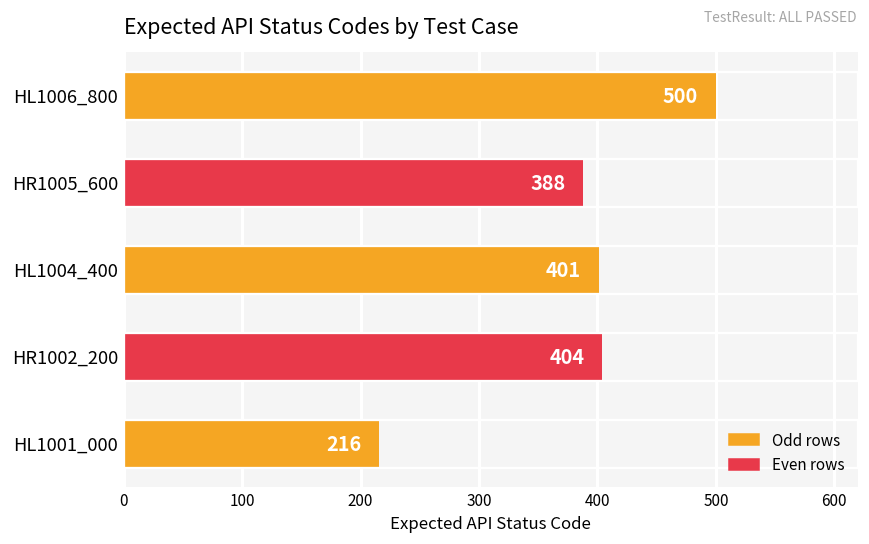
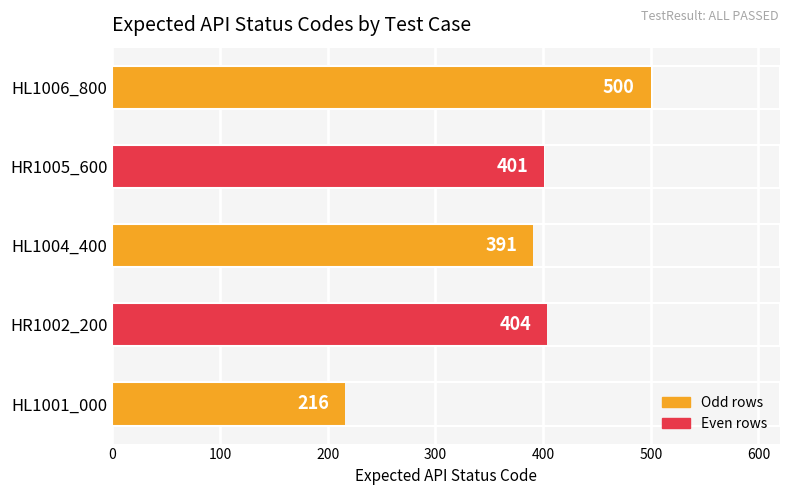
  {
    "HL1006_800": 500,
-   "HR1005_600": 388,
-   "HL1004_400": 401,
+   "HR1005_600": 401,
+   "HL1004_400": 391,
    "HR1002_200": 404,
    "HL1001_000": 216
  }
